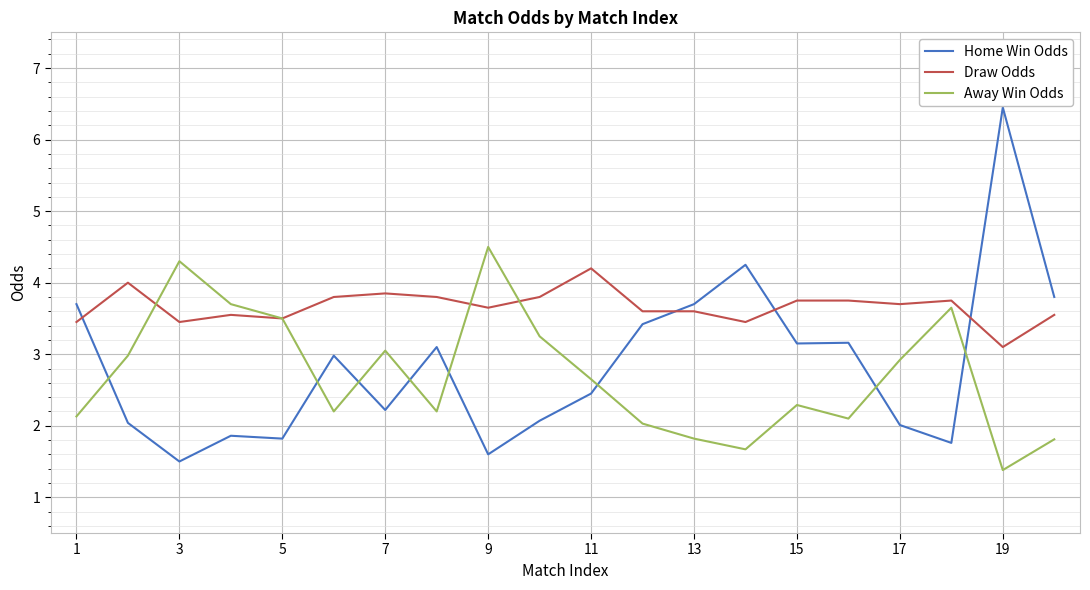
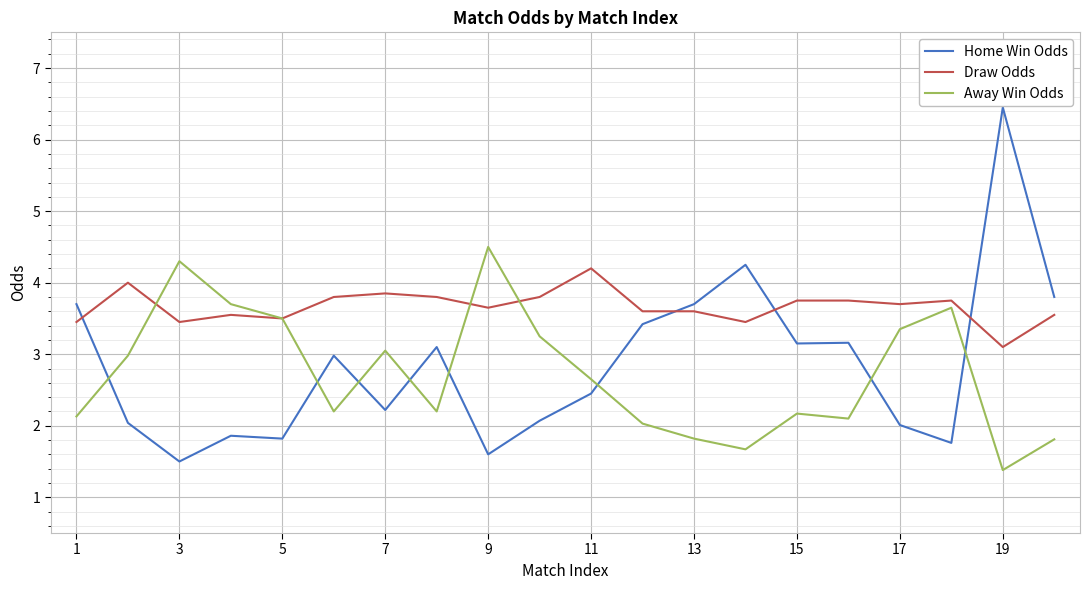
  {
    "Home Win Odds": {
      "1": 3.7,
      "3": 1.5,
      "5": 1.8,
      "7": 2.2,
      "9": 1.6,
      "11": 2.5,
      "13": 3.7,
      "15": 3.2,
      "17": 2.0,
      "19": 6.5
    },
    "Draw Odds": {
      "1": 3.5,
      "3": 3.5,
      "7": 3.9,
      "9": 3.7,
      "11": 4.2,
      "13": 3.6,
      "15": 3.8,
      "17": 3.7,
      "19": 3.1
    },
    "Away Win Odds": {
      "1": 2.1,
      "3": 4.3,
      "7": 3.1,
      "9": 4.5,
      "11": 2.7,
      "13": 1.8,
-     "15": 2.3,
-     "17": 2.9,
+     "15": 2.2,
+     "17": 3.4,
      "19": 1.4
    }
  }
